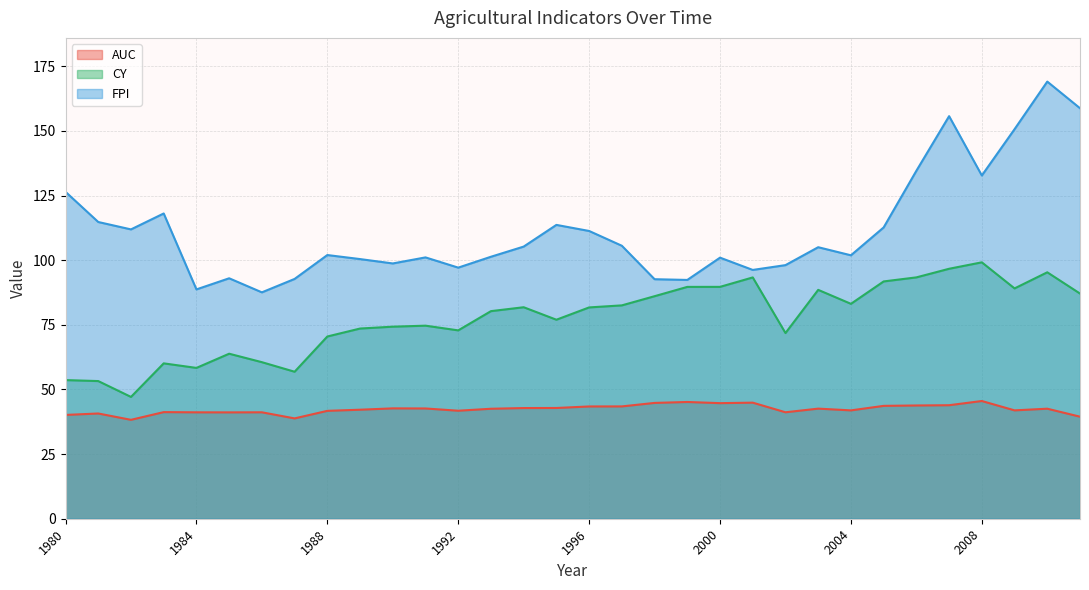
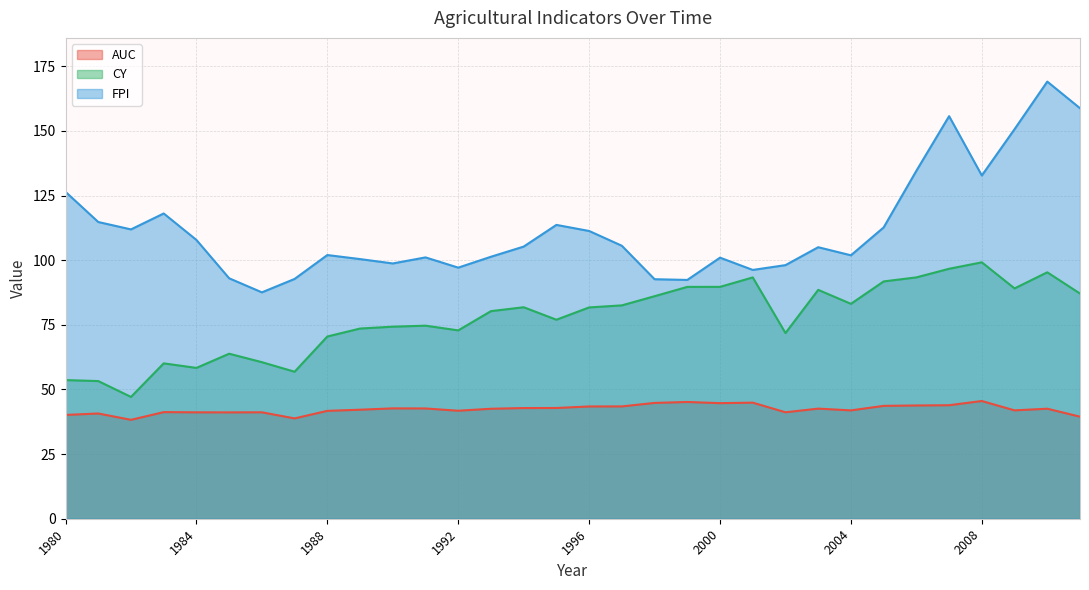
  {
    "AUC": {
      "1980": 40,
      "1984": 41,
      "1988": 42,
      "1992": 42,
      "1996": 43,
      "2000": 45,
      "2004": 42,
      "2008": 46
    },
    "CY": {
      "1980": 54,
      "1984": 58,
      "1988": 70,
      "1992": 73,
      "1996": 82,
      "2000": 90,
      "2004": 83,
      "2008": 99
    },
    "FPI": {
      "1980": 126,
-     "1984": 89,
+     "1984": 108,
      "1988": 102,
      "1992": 97,
      "1996": 111,
      "2000": 101,
      "2004": 102,
      "2008": 133
    }
  }
